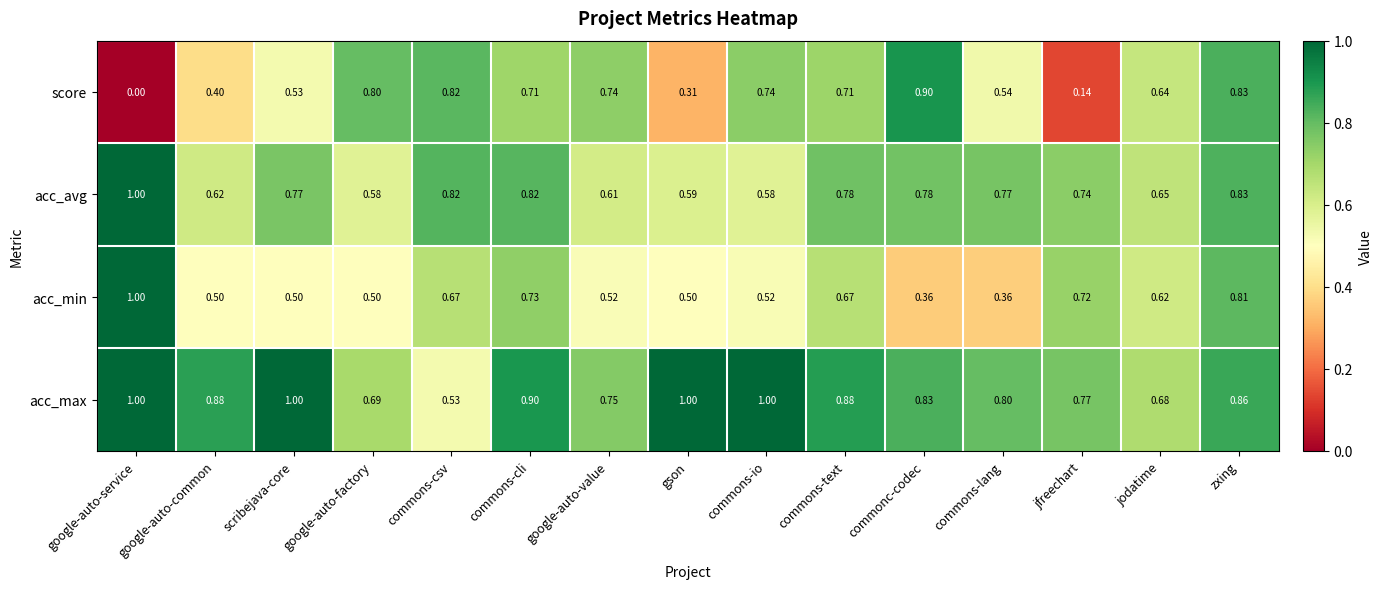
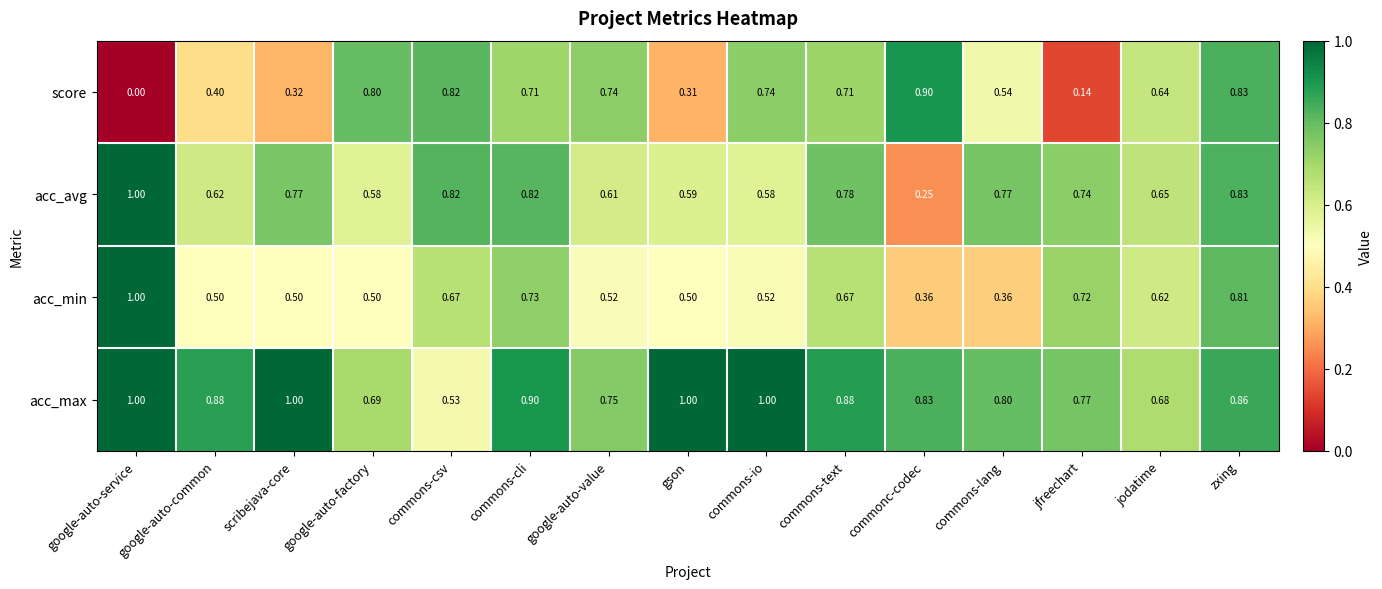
  {
    "score": {
      "google-auto-service": 0.00,
      "google-auto-common": 0.40,
-     "scribejava-core": 0.53,
+     "scribejava-core": 0.32,
      "google-auto-factory": 0.80,
      "commons-csv": 0.82,
      "commons-cli": 0.71,
      "google-auto-value": 0.74,
      "gson": 0.31,
      "commons-io": 0.74,
      "commons-text": 0.71,
      "commonc-codec": 0.90,
      "commons-lang": 0.54,
      "jfreechart": 0.14,
      "jodatime": 0.64,
      "zxing": 0.83
    },
    "acc_avg": {
      "google-auto-service": 1.00,
      "google-auto-common": 0.62,
      "scribejava-core": 0.77,
      "google-auto-factory": 0.58,
      "commons-csv": 0.82,
      "commons-cli": 0.82,
      "google-auto-value": 0.61,
      "gson": 0.59,
      "commons-io": 0.58,
      "commons-text": 0.78,
-     "commonc-codec": 0.78,
+     "commonc-codec": 0.25,
      "commons-lang": 0.77,
      "jfreechart": 0.74,
      "jodatime": 0.65,
      "zxing": 0.83
    },
    "acc_min": {
      "google-auto-service": 1.00,
      "google-auto-common": 0.50,
      "scribejava-core": 0.50,
      "google-auto-factory": 0.50,
      "commons-csv": 0.67,
      "commons-cli": 0.73,
      "google-auto-value": 0.52,
      "gson": 0.50,
      "commons-io": 0.52,
      "commons-text": 0.67,
      "commonc-codec": 0.36,
      "commons-lang": 0.36,
      "jfreechart": 0.72,
      "jodatime": 0.62,
      "zxing": 0.81
    },
    "acc_max": {
      "google-auto-service": 1.00,
      "google-auto-common": 0.88,
      "scribejava-core": 1.00,
      "google-auto-factory": 0.69,
      "commons-csv": 0.53,
      "commons-cli": 0.90,
      "google-auto-value": 0.75,
      "gson": 1.00,
      "commons-io": 1.00,
      "commons-text": 0.88,
      "commonc-codec": 0.83,
      "commons-lang": 0.80,
      "jfreechart": 0.77,
      "jodatime": 0.68,
      "zxing": 0.86
    }
  }
